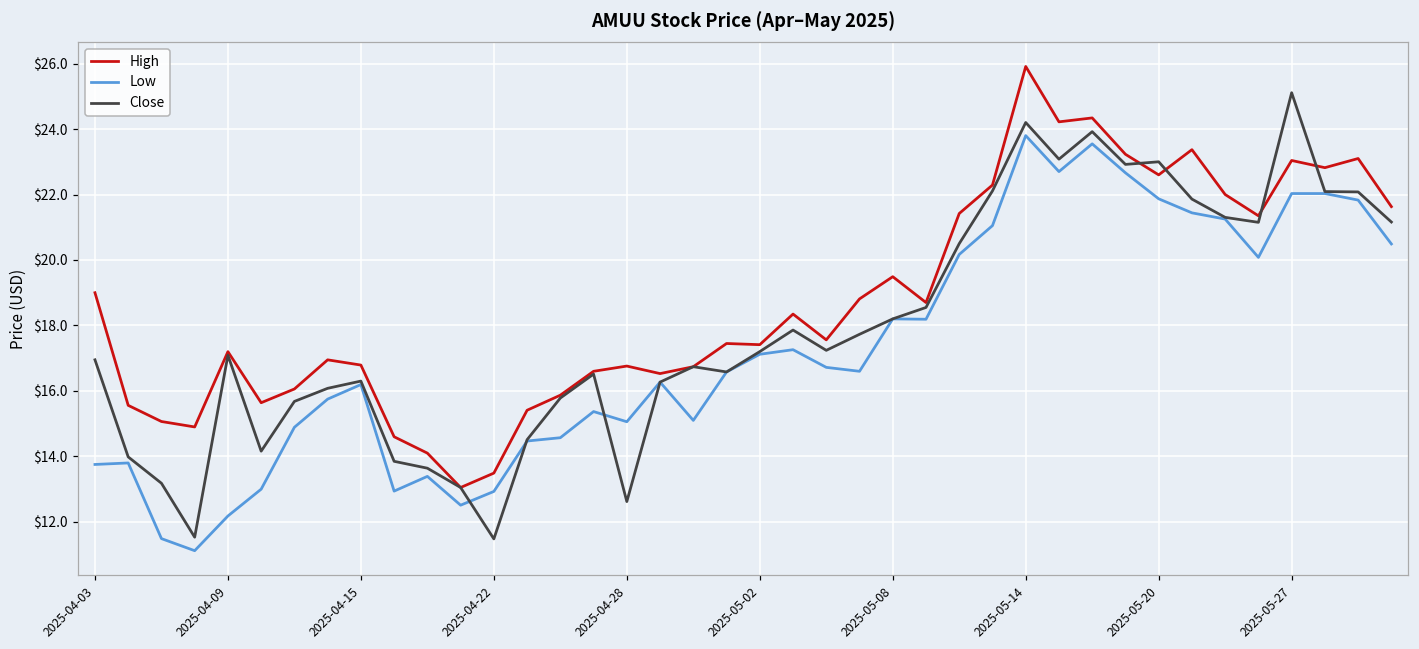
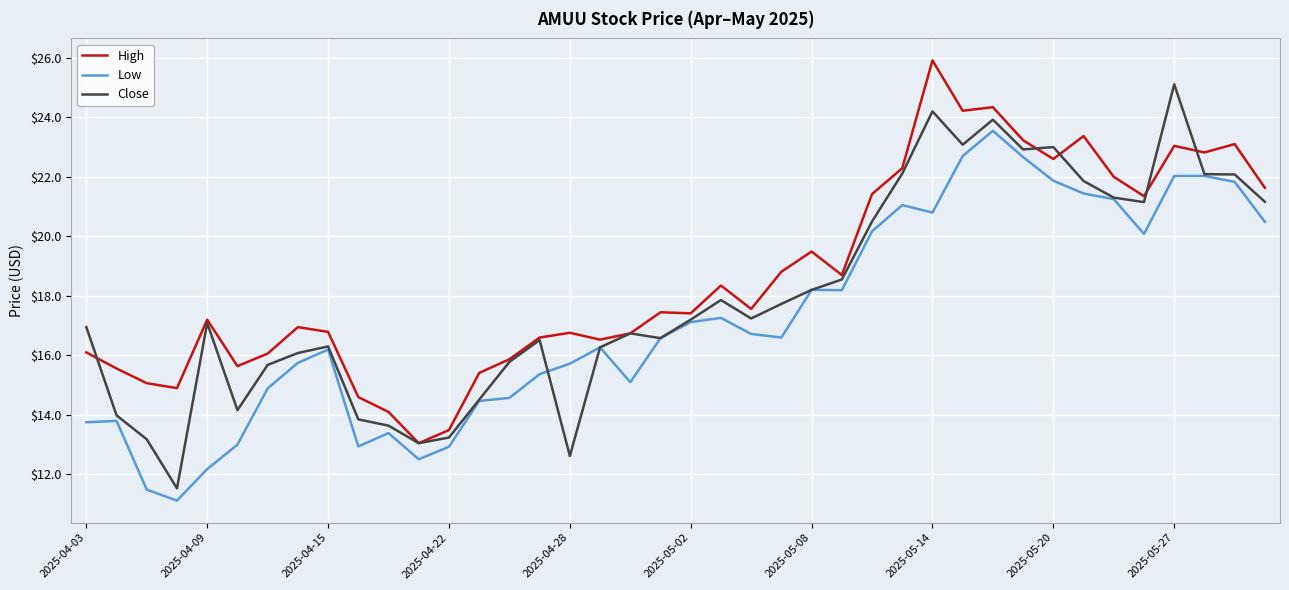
  {
    "High": {
-     "2025-04-03": "$19.0",
+     "2025-04-03": "$16.1",
      "2025-04-09": "$17.2",
      "2025-04-15": "$16.8",
      "2025-04-22": "$13.5",
      "2025-04-28": "$16.8",
      "2025-05-02": "$17.4",
      "2025-05-08": "$19.5",
      "2025-05-14": "$25.9",
      "2025-05-20": "$22.6",
      "2025-05-27": "$23.0"
    },
    "Low": {
      "2025-04-03": "$13.8",
      "2025-04-09": "$12.2",
      "2025-04-15": "$16.2",
      "2025-04-22": "$12.9",
-     "2025-04-28": "$15.1",
-     "2025-05-14": "$23.8",
+     "2025-04-28": "$15.7",
+     "2025-05-14": "$20.8",
      "2025-05-20": "$21.9",
      "2025-05-27": "$22.0"
    },
    "Close": {
      "2025-04-03": "$17.0",
      "2025-04-09": "$17.1",
      "2025-04-15": "$16.3",
-     "2025-04-22": "$11.5",
+     "2025-04-22": "$13.2",
      "2025-04-28": "$12.6",
      "2025-05-14": "$24.2",
      "2025-05-20": "$23.0",
      "2025-05-27": "$25.1"
    }
  }
